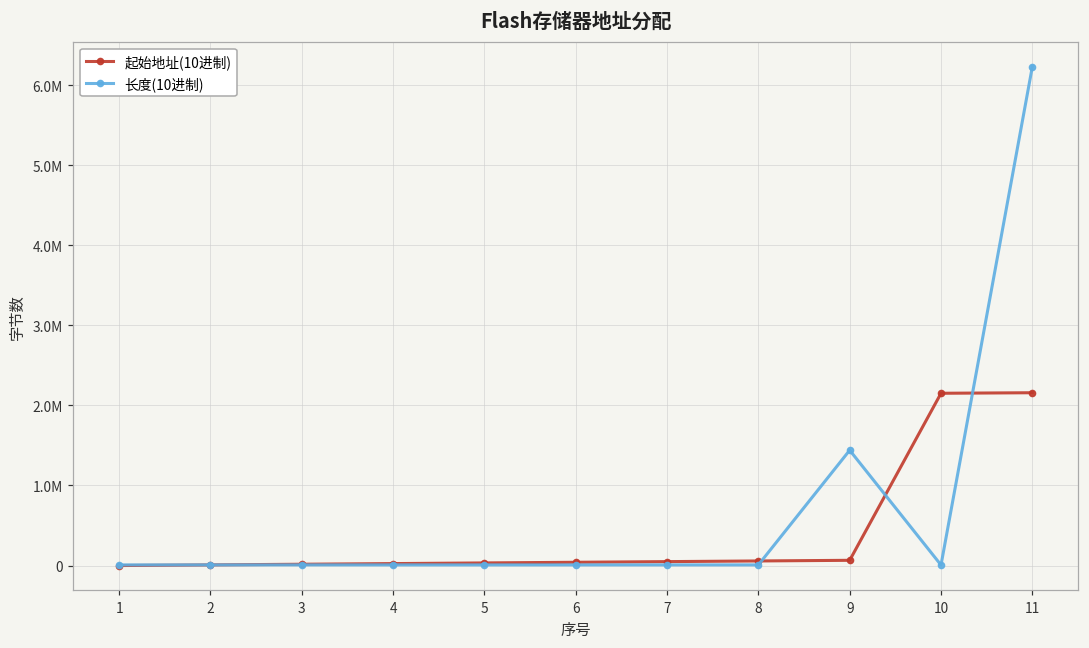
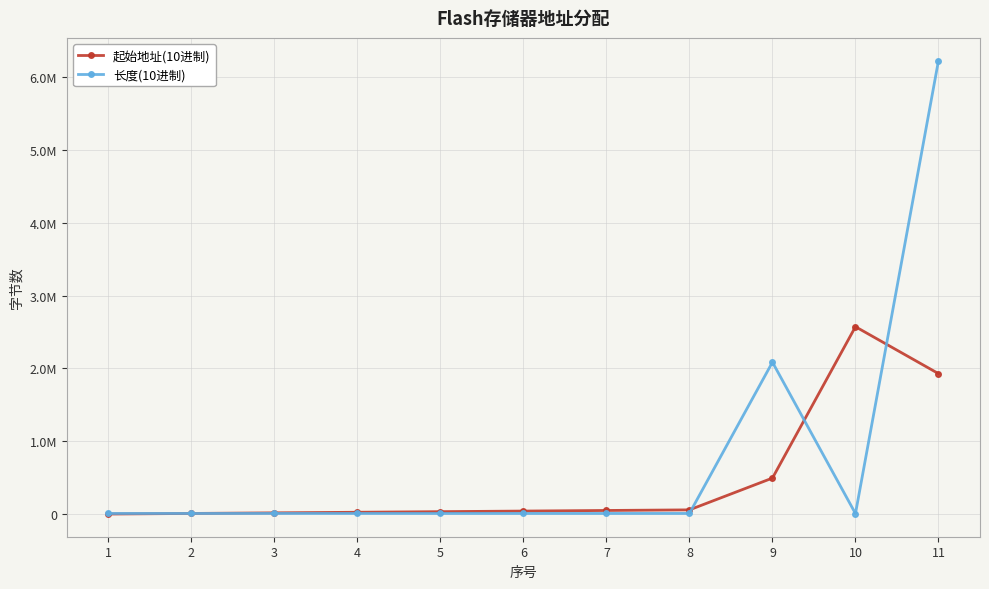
  {
    "起始地址(10进制)": {
      "7": 0,
      "8": 100000,
-     "9": 100000,
-     "10": 2200000,
-     "11": 2200000
+     "9": 500000,
+     "10": 2600000,
+     "11": 1900000
    },
    "长度(10进制)": {
      "7": 0,
      "8": 0,
-     "9": 1400000,
+     "9": 2100000,
      "10": 0,
      "11": 6200000
    }
  }
